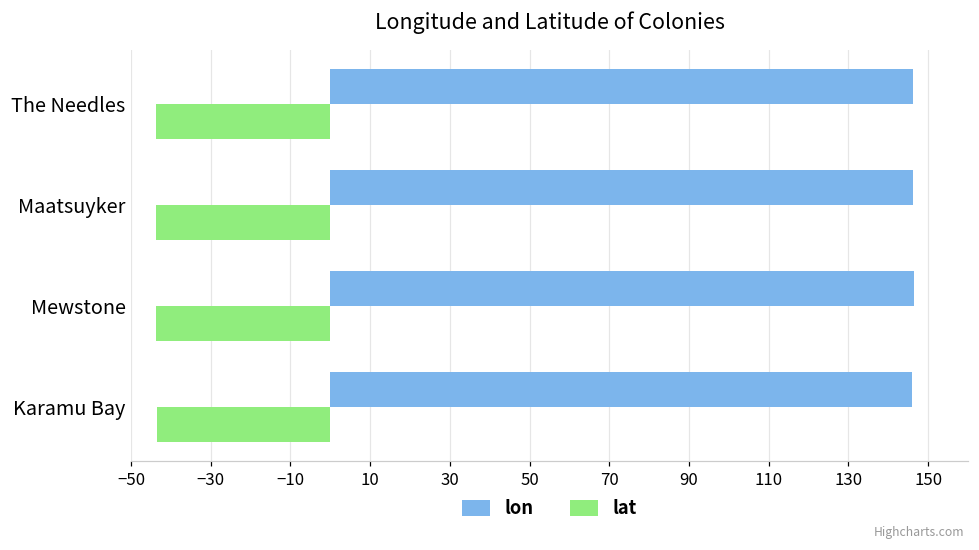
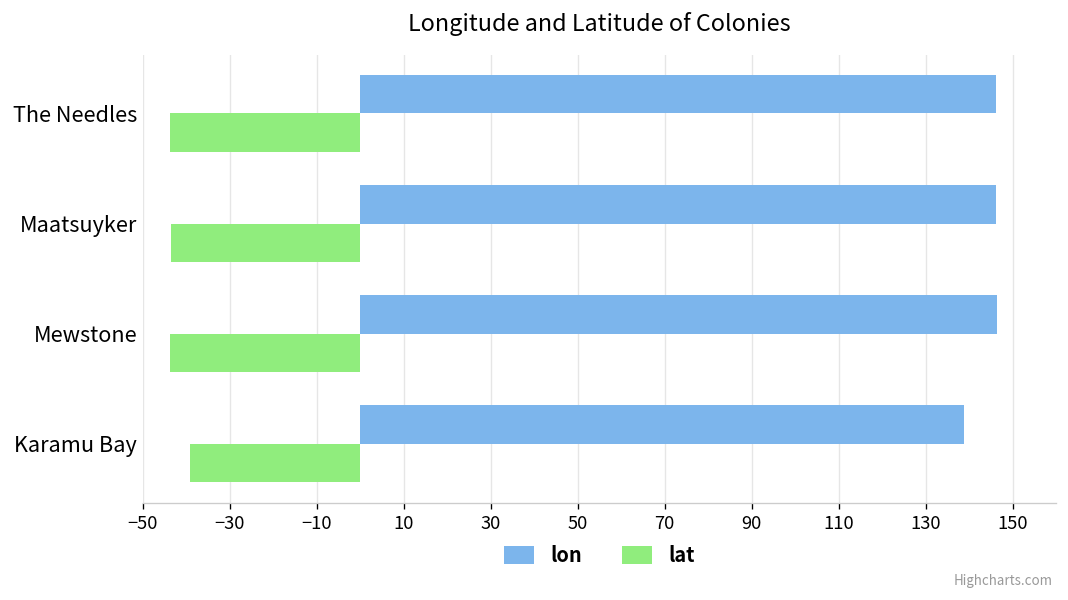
  {
    "lon": {
      "The Needles": 146,
      "Maatsuyker": 146,
      "Mewstone": 146,
-     "Karamu Bay": 146
+     "Karamu Bay": 139
    },
    "lat": {
      "The Needles": -44,
      "Maatsuyker": -44,
      "Mewstone": -44,
-     "Karamu Bay": -44
+     "Karamu Bay": -39
    }
  }
